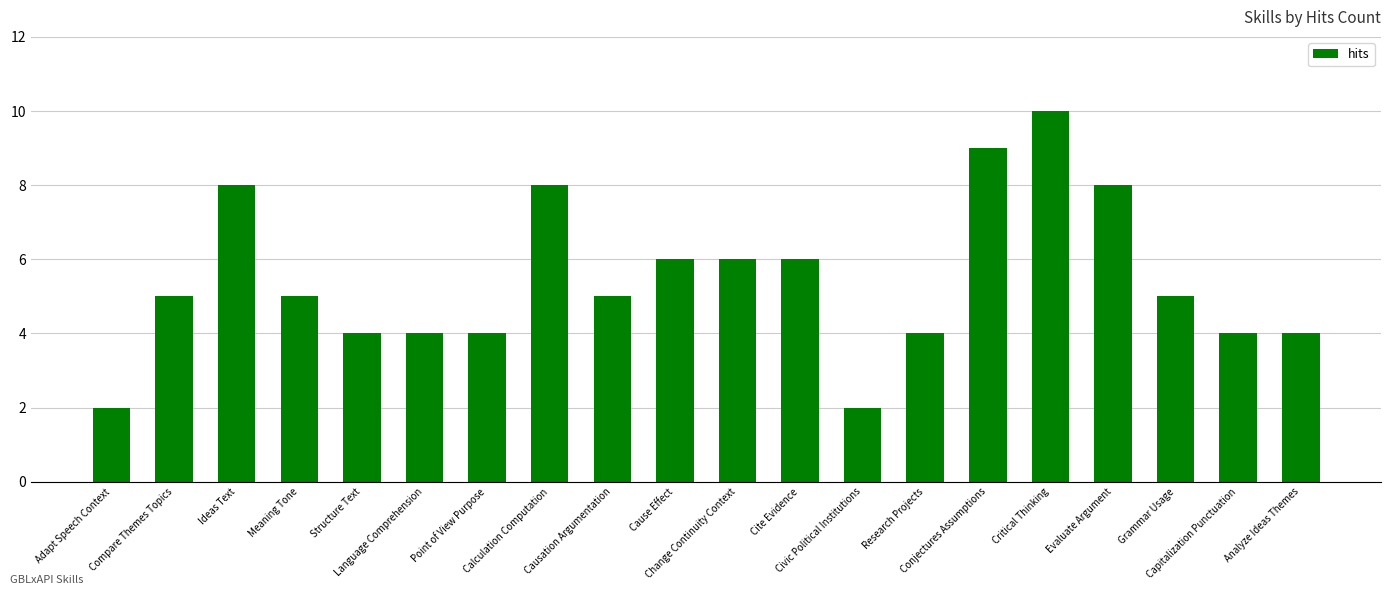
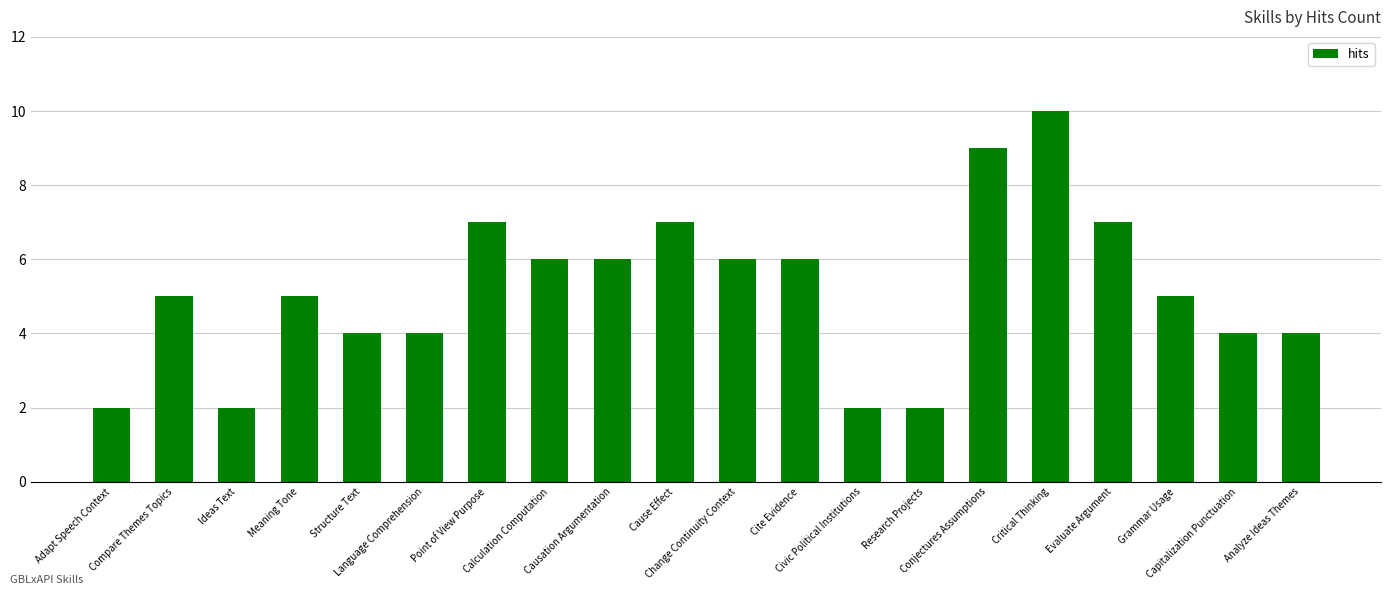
  {
    "Adapt Speech Context": 2,
    "Compare Themes Topics": 5,
-   "Ideas Text": 8,
+   "Ideas Text": 2,
    "Meaning Tone": 5,
    "Structure Text": 4,
    "Language Comprehension": 4,
-   "Point of View Purpose": 4,
-   "Calculation Computation": 8,
-   "Causation Argumentation": 5,
-   "Cause Effect": 6,
+   "Point of View Purpose": 7,
+   "Calculation Computation": 6,
+   "Causation Argumentation": 6,
+   "Cause Effect": 7,
    "Change Continuity Context": 6,
    "Cite Evidence": 6,
    "Civic Political Institutions": 2,
-   "Research Projects": 4,
+   "Research Projects": 2,
    "Conjectures Assumptions": 9,
    "Critical Thinking": 10,
-   "Evaluate Argument": 8,
+   "Evaluate Argument": 7,
    "Grammar Usage": 5,
    "Capitalization Punctuation": 4,
    "Analyze Ideas Themes": 4
  }
